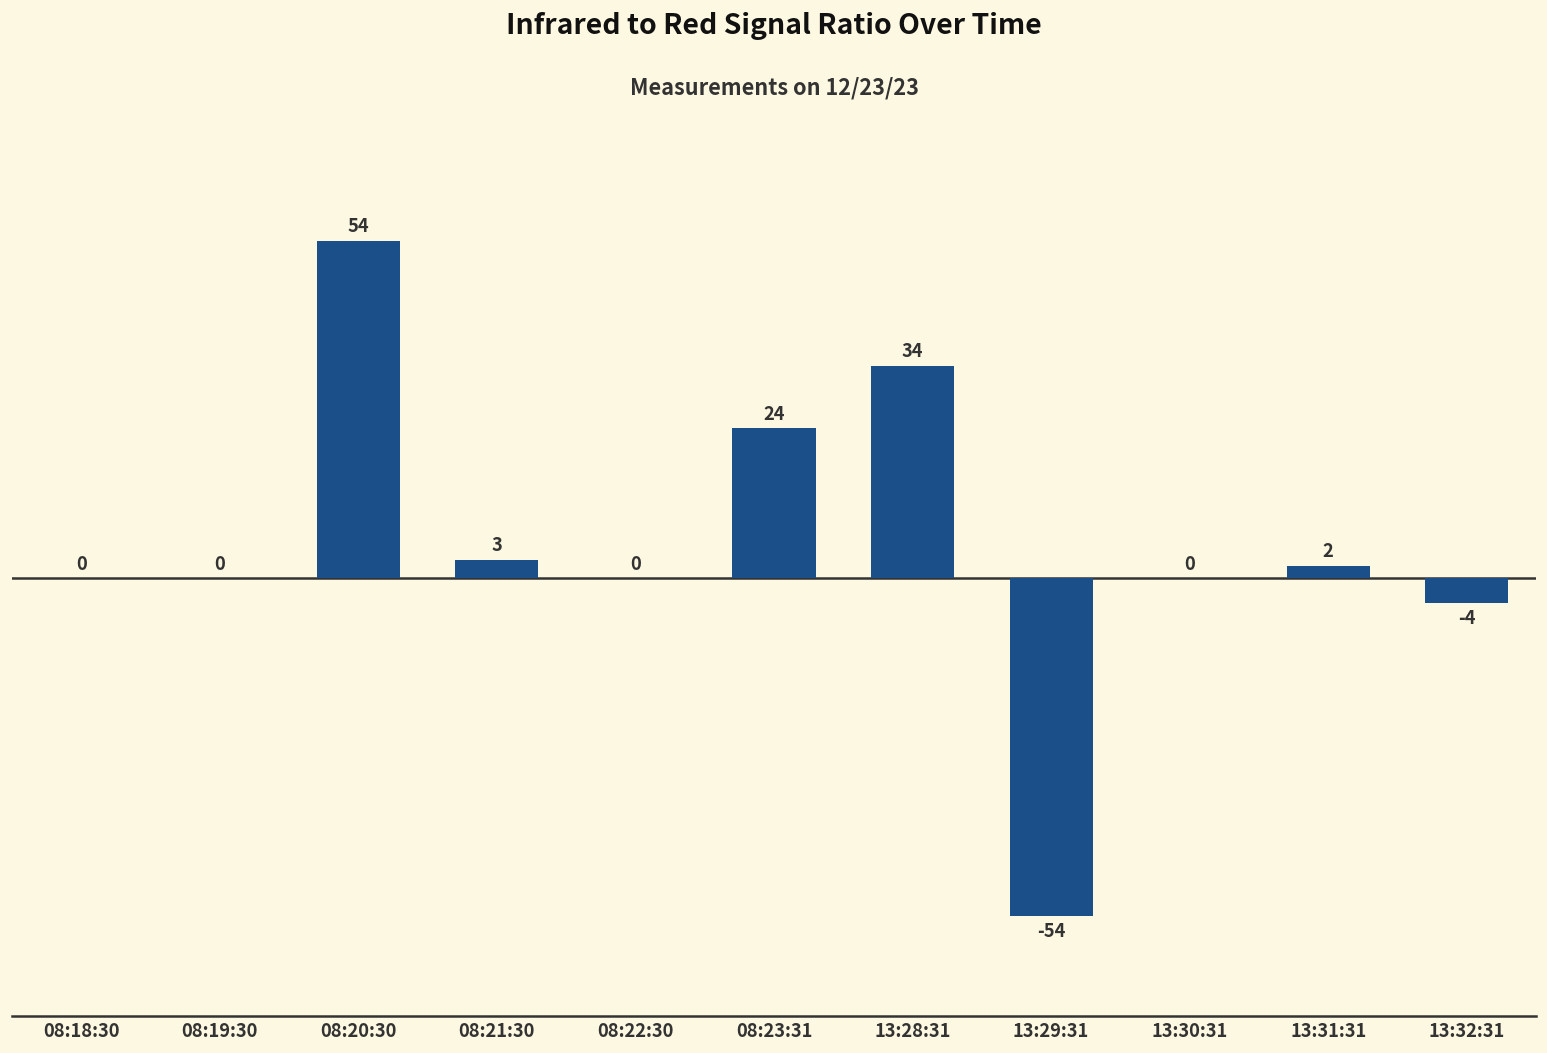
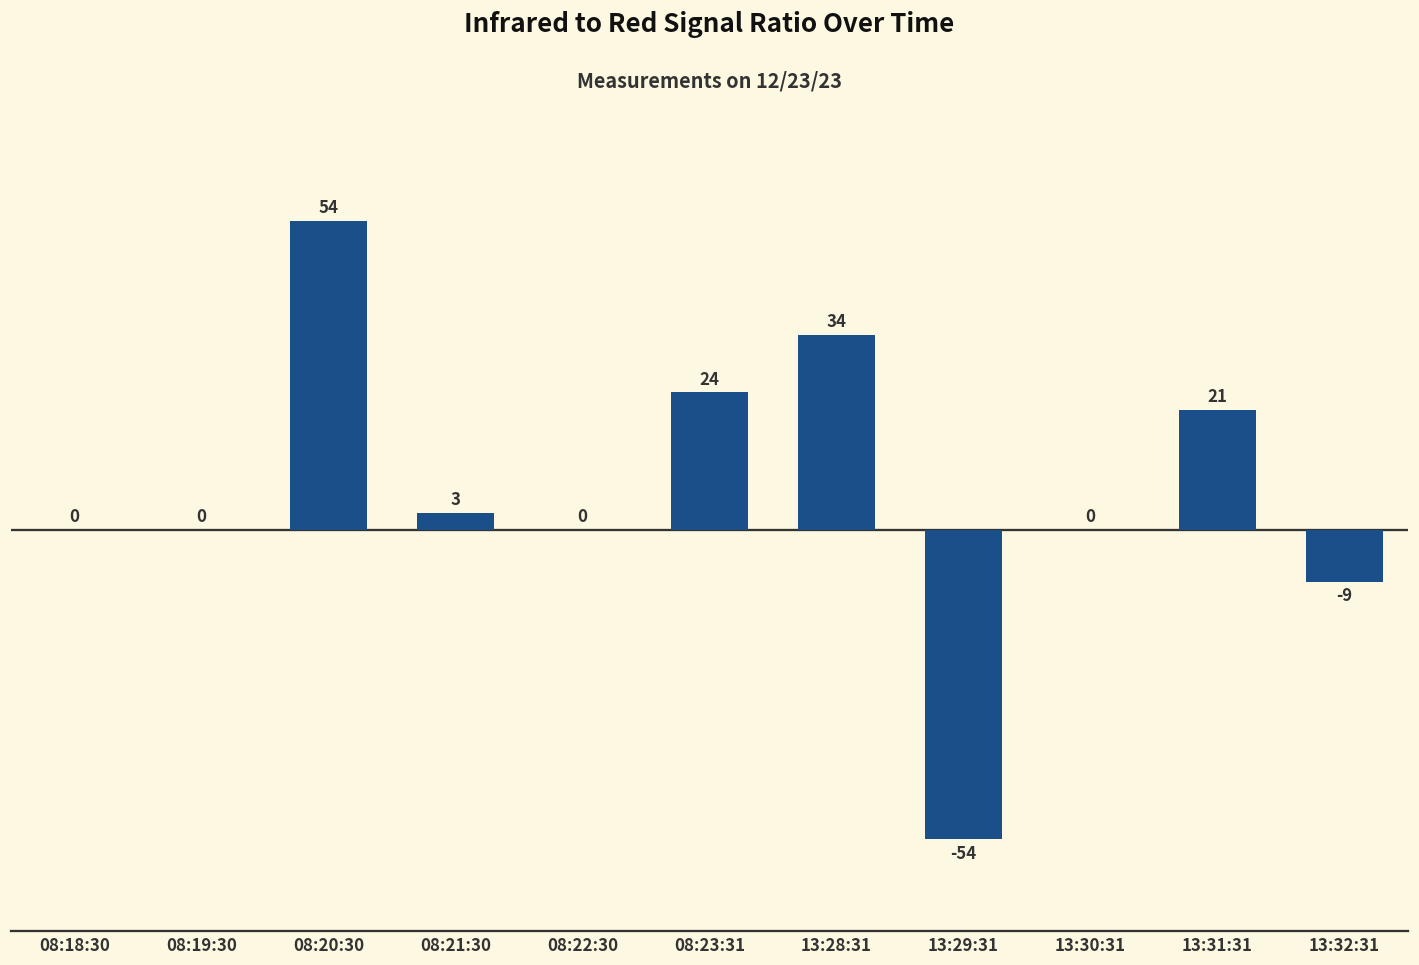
  {
    "08:18:30": 0,
    "08:19:30": 0,
    "08:20:30": 54,
    "08:21:30": 3,
    "08:22:30": 0,
    "08:23:31": 24,
    "13:28:31": 34,
    "13:29:31": -54,
    "13:30:31": 0,
-   "13:31:31": 2,
-   "13:32:31": -4
+   "13:31:31": 21,
+   "13:32:31": -9
  }
